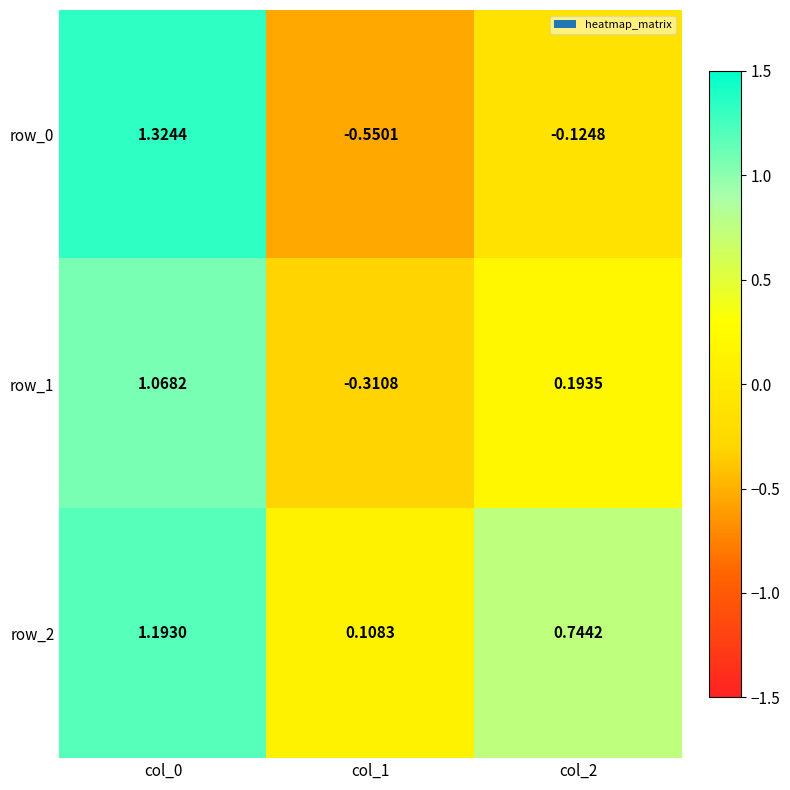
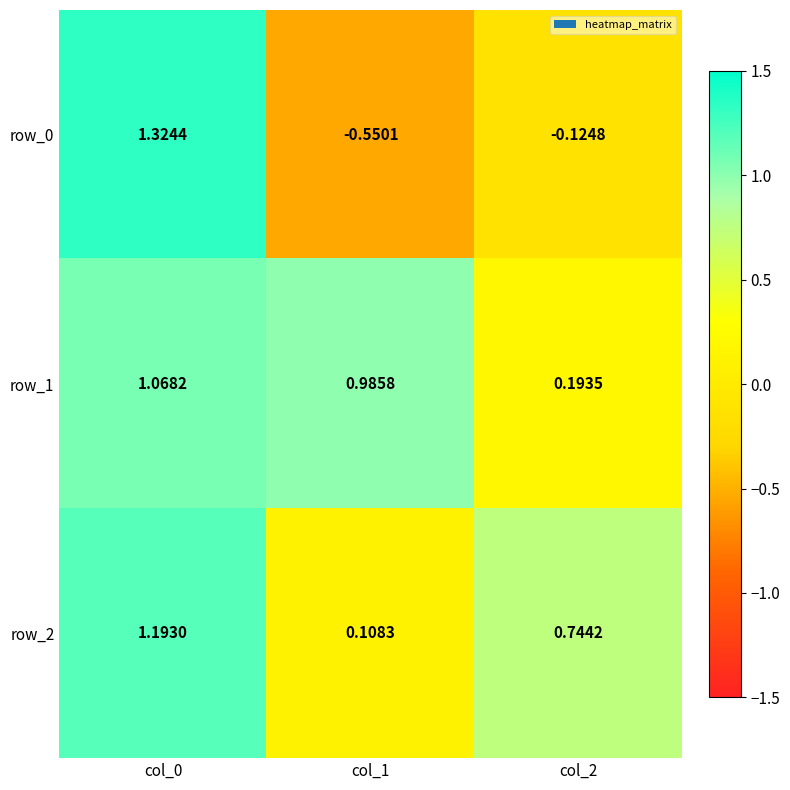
  {
    "row_0": {
      "col_0": 1.3244,
      "col_1": -0.5501,
      "col_2": -0.1248
    },
    "row_1": {
      "col_0": 1.0682,
-     "col_1": -0.3108,
+     "col_1": 0.9858,
      "col_2": 0.1935
    },
    "row_2": {
      "col_0": 1.1930,
      "col_1": 0.1083,
      "col_2": 0.7442
    }
  }
